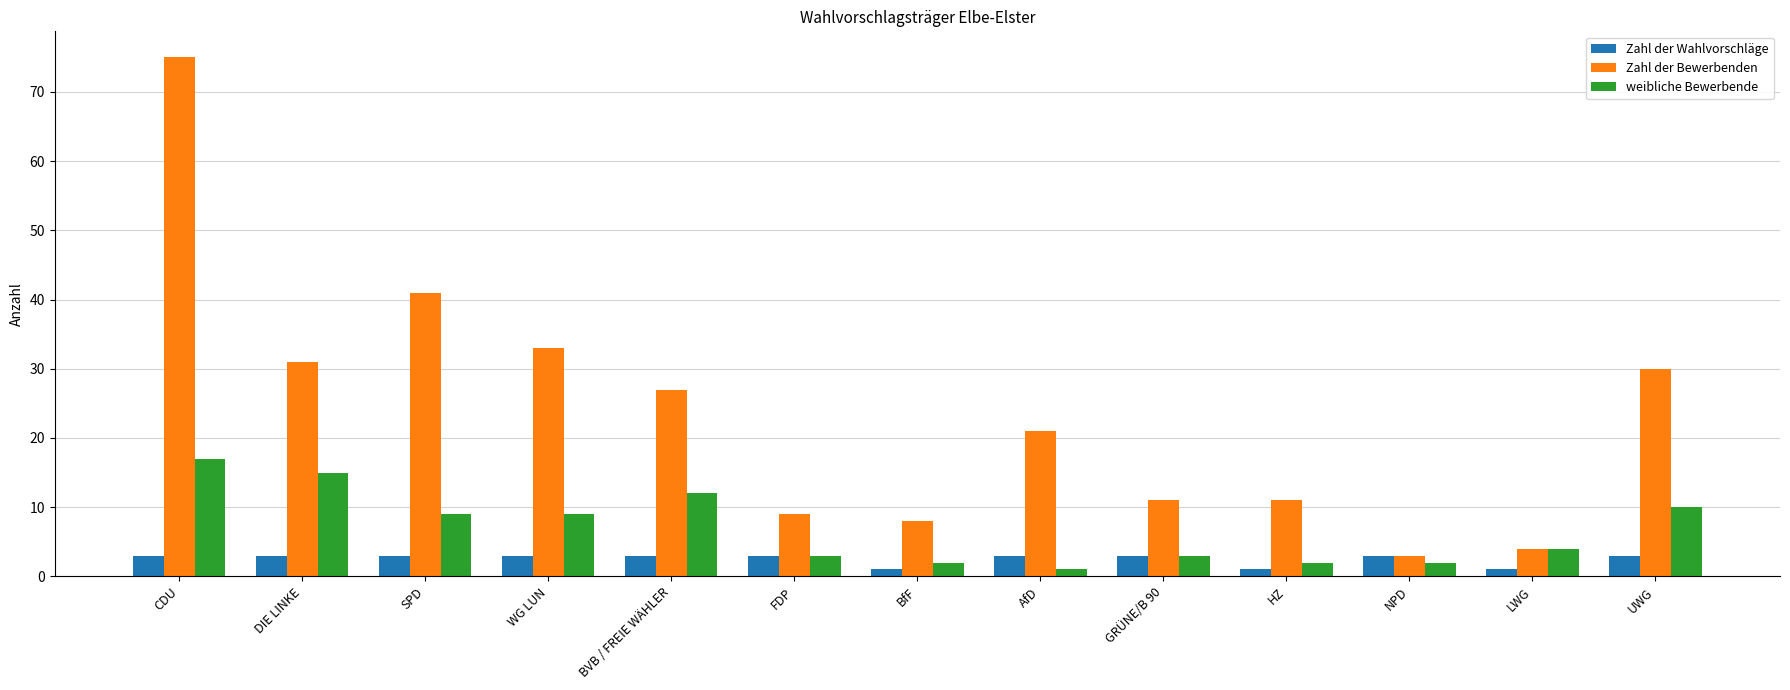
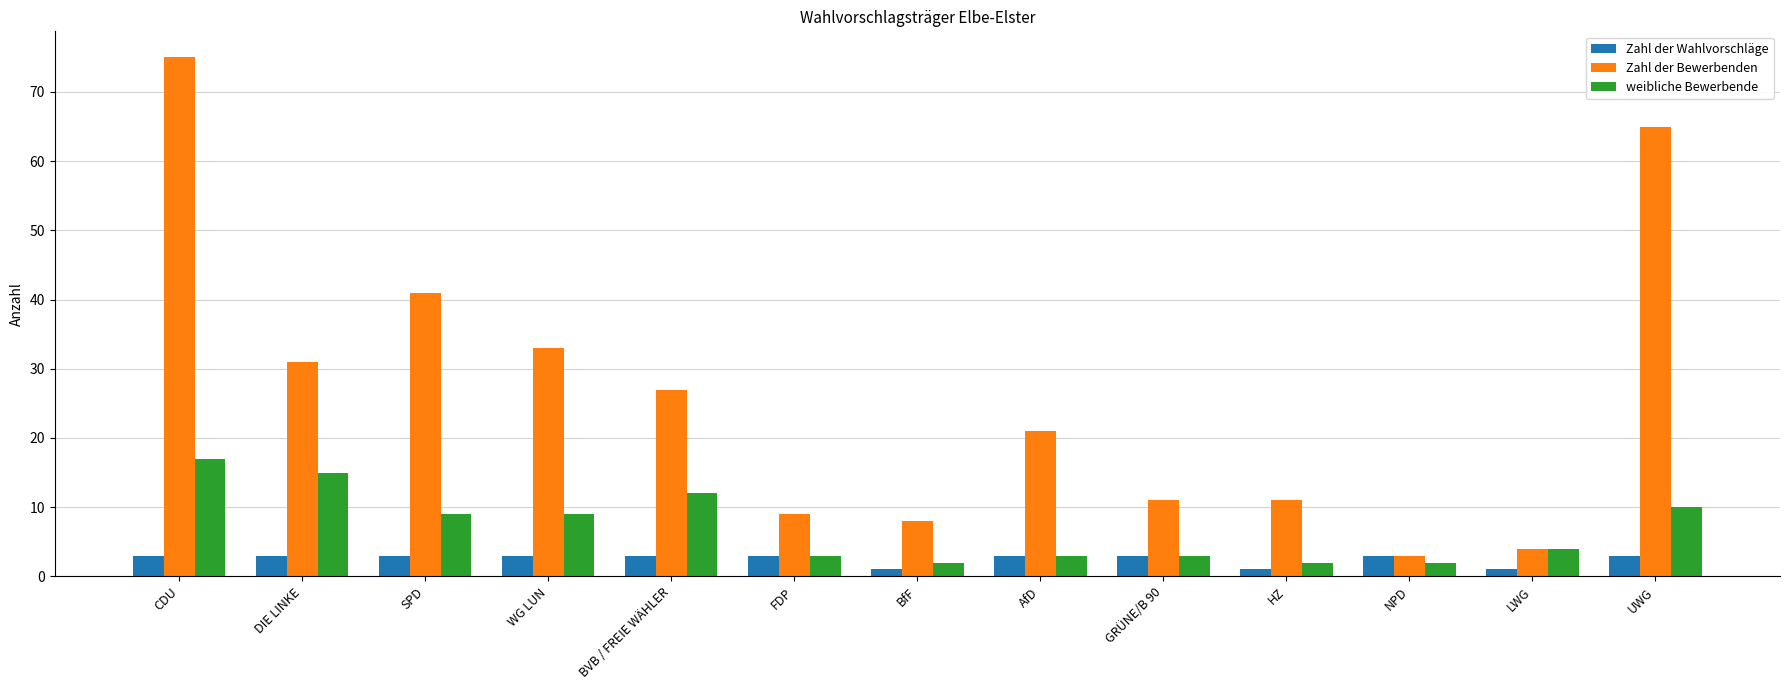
  {
    "Zahl der Wahlvorschläge": {
      "CDU": 3,
      "DIE LINKE": 3,
      "SPD": 3,
      "WG LUN": 3,
      "BVB / FREIE WÄHLER": 3,
      "FDP": 3,
      "BfF": 1,
      "AfD": 3,
      "GRÜNE/B 90": 3,
      "HZ": 1,
      "NPD": 3,
      "LWG": 1,
      "UWG": 3
    },
    "Zahl der Bewerbenden": {
      "CDU": 75,
      "DIE LINKE": 31,
      "SPD": 41,
      "WG LUN": 33,
      "BVB / FREIE WÄHLER": 27,
      "FDP": 9,
      "BfF": 8,
      "AfD": 21,
      "GRÜNE/B 90": 11,
      "HZ": 11,
      "NPD": 3,
      "LWG": 4,
-     "UWG": 30
+     "UWG": 65
    },
    "weibliche Bewerbende": {
      "CDU": 17,
      "DIE LINKE": 15,
      "SPD": 9,
      "WG LUN": 9,
      "BVB / FREIE WÄHLER": 12,
      "FDP": 3,
      "BfF": 2,
-     "AfD": 1,
+     "AfD": 3,
      "GRÜNE/B 90": 3,
      "HZ": 2,
      "NPD": 2,
      "LWG": 4,
      "UWG": 10
    }
  }
